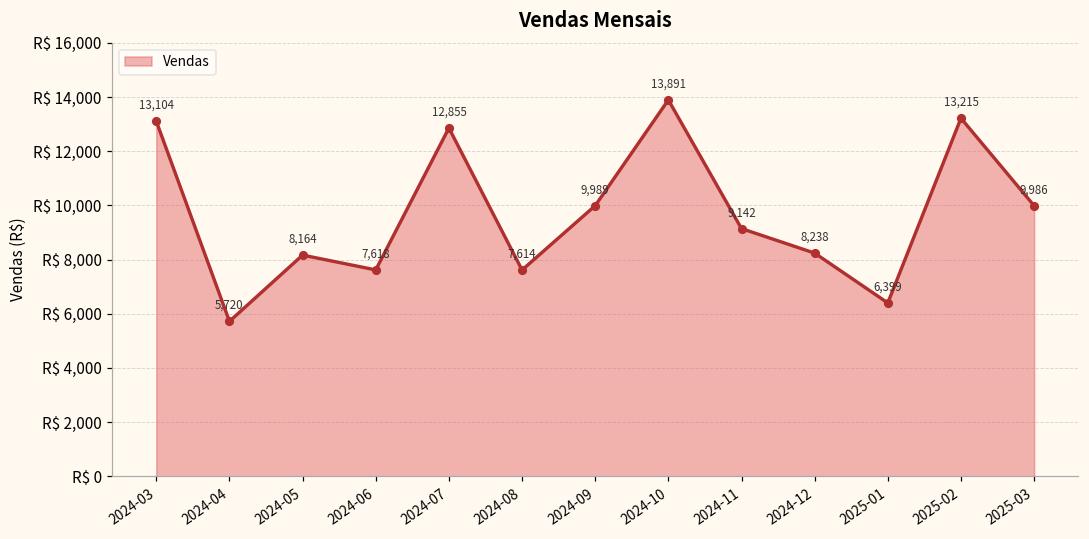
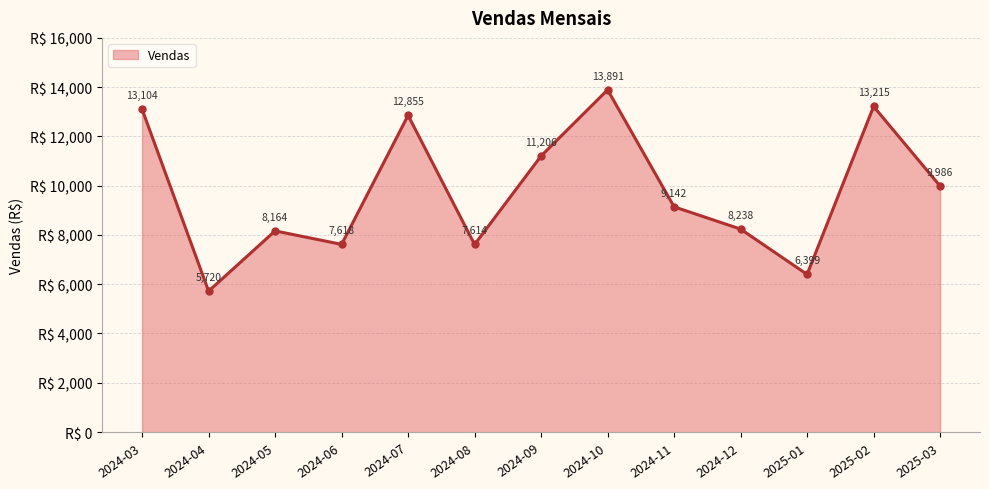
  {
    "2024-03": "13,104",
    "2024-04": "5,720",
    "2024-05": "8,164",
    "2024-06": "7,618",
    "2024-07": "12,855",
    "2024-08": "7,614",
-   "2024-09": "9,989",
+   "2024-09": "11,206",
    "2024-10": "13,891",
    "2024-11": "9,142",
    "2024-12": "8,238",
    "2025-01": "6,399",
    "2025-02": "13,215",
    "2025-03": "9,986"
  }
